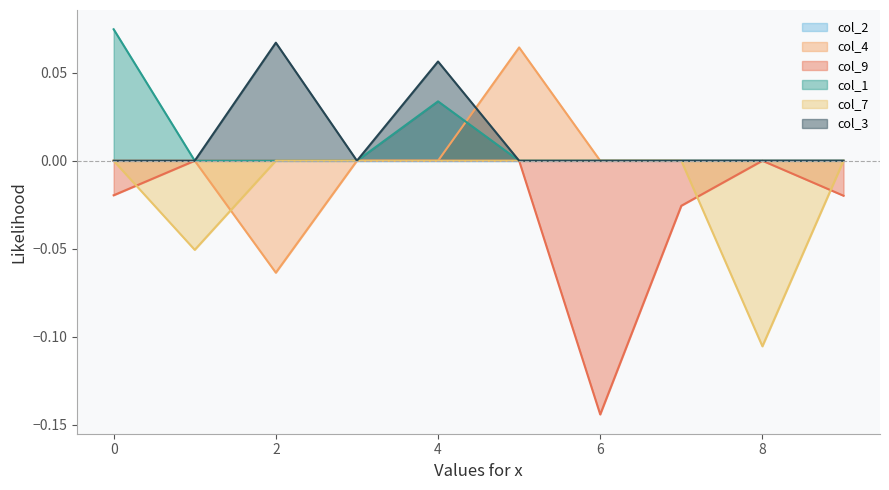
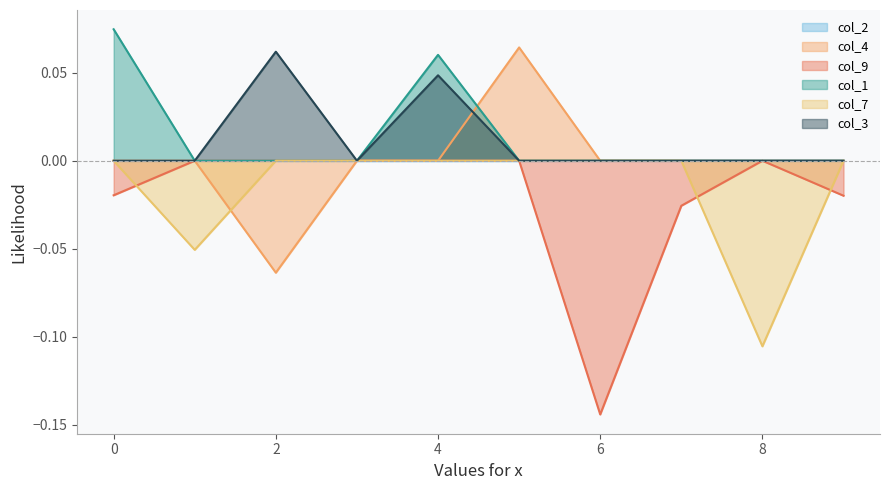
  {
    "col_1": {
      "0": 0.075,
-     "4": 0.034
+     "4": 0.060
    },
    "col_3": {
-     "2": 0.067,
-     "4": 0.056
+     "2": 0.062,
+     "4": 0.049
    }
  }
